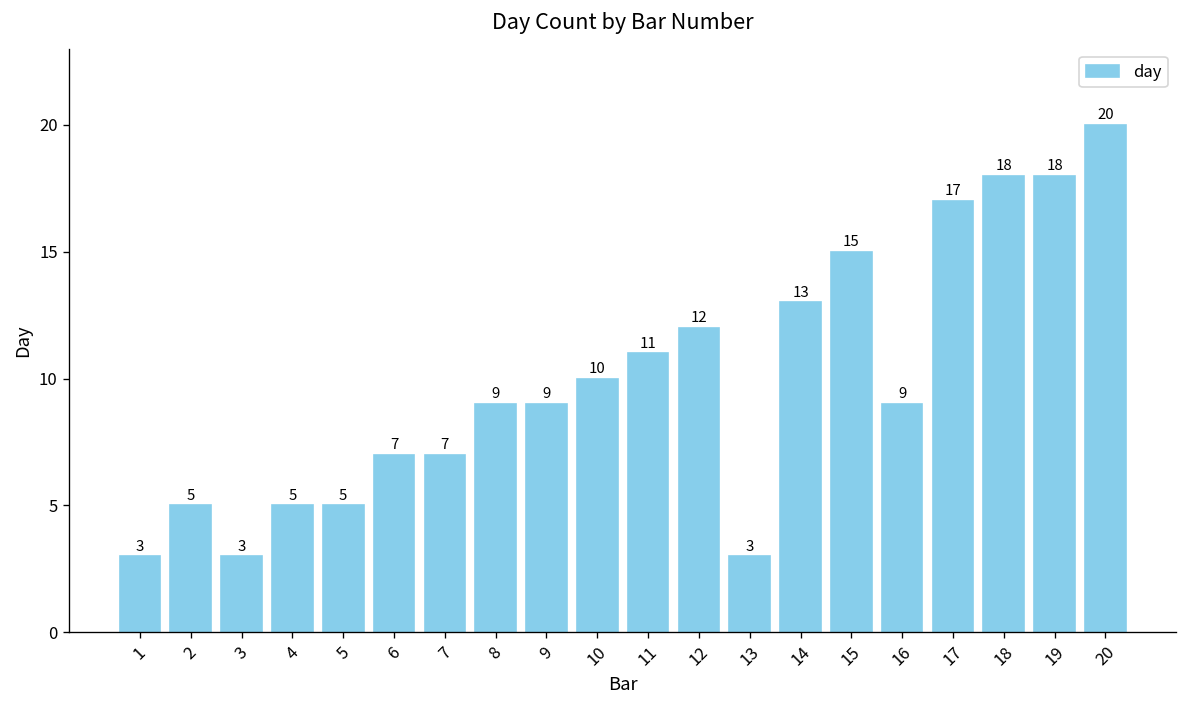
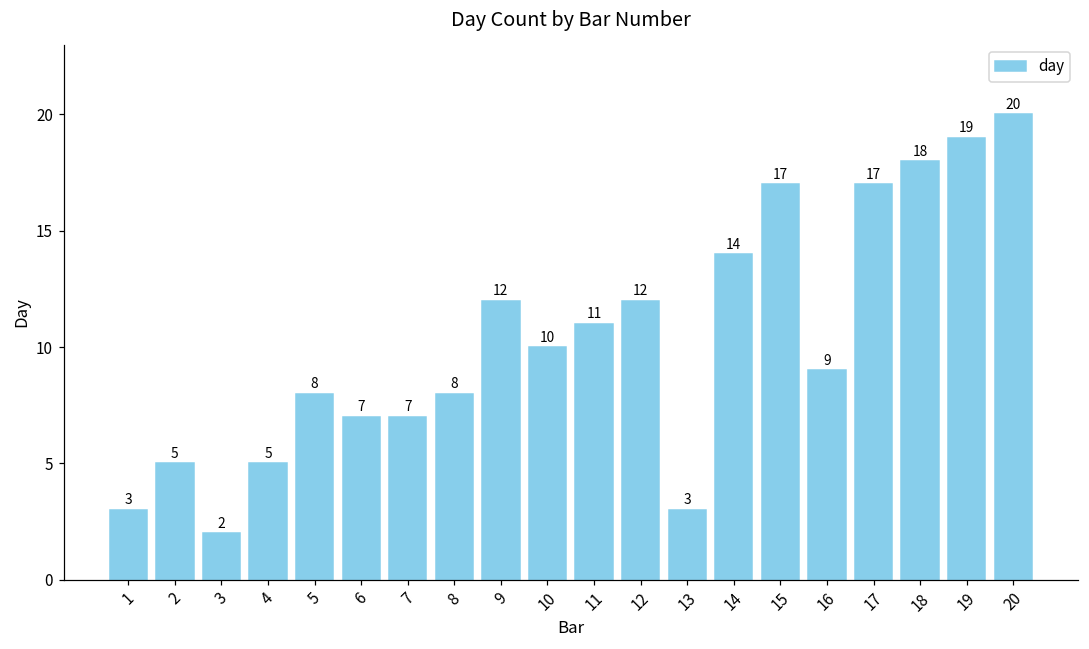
  {
    "1": 3,
    "2": 5,
-   "3": 3,
+   "3": 2,
    "4": 5,
-   "5": 5,
+   "5": 8,
    "6": 7,
    "7": 7,
-   "8": 9,
-   "9": 9,
+   "8": 8,
+   "9": 12,
    "10": 10,
    "11": 11,
    "12": 12,
    "13": 3,
-   "14": 13,
-   "15": 15,
+   "14": 14,
+   "15": 17,
    "16": 9,
    "17": 17,
    "18": 18,
-   "19": 18,
+   "19": 19,
    "20": 20
  }
